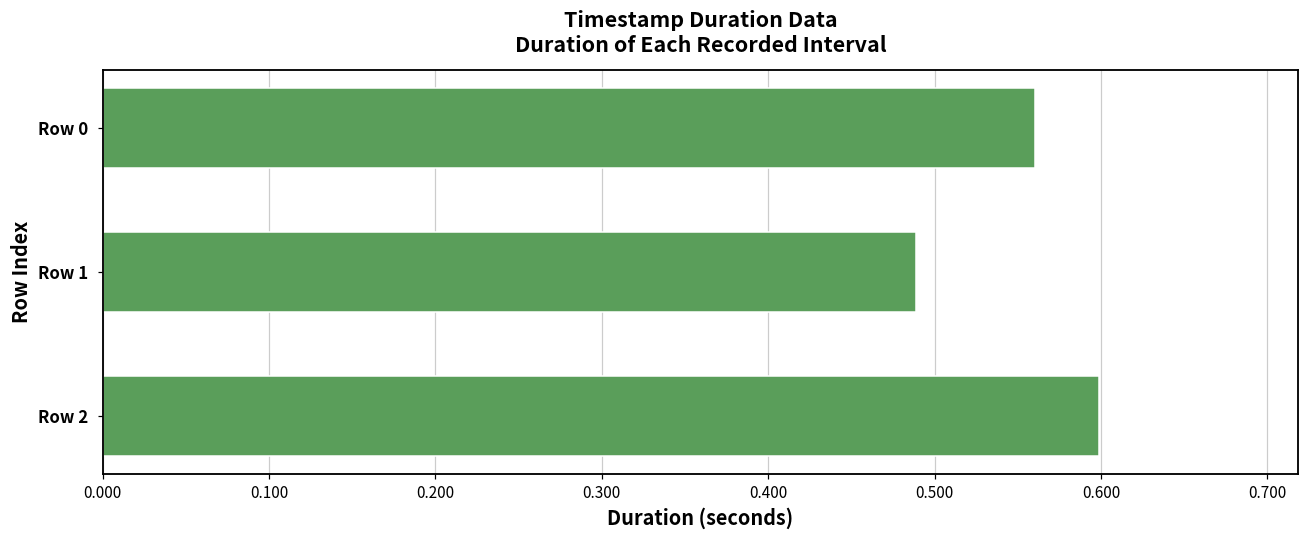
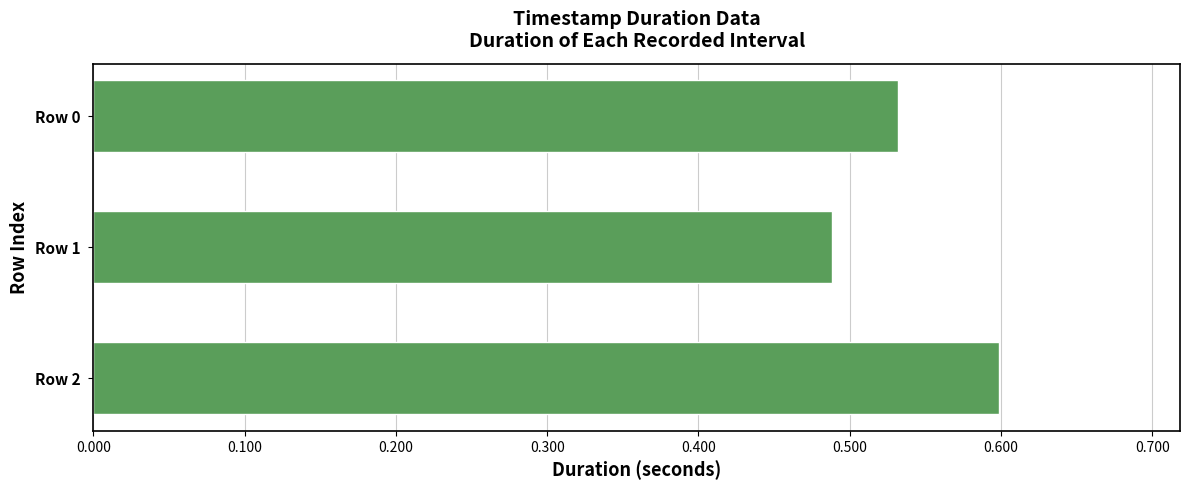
  {
-   "Row 0": 0.560,
+   "Row 0": 0.532,
    "Row 1": 0.489,
    "Row 2": 0.599
  }
